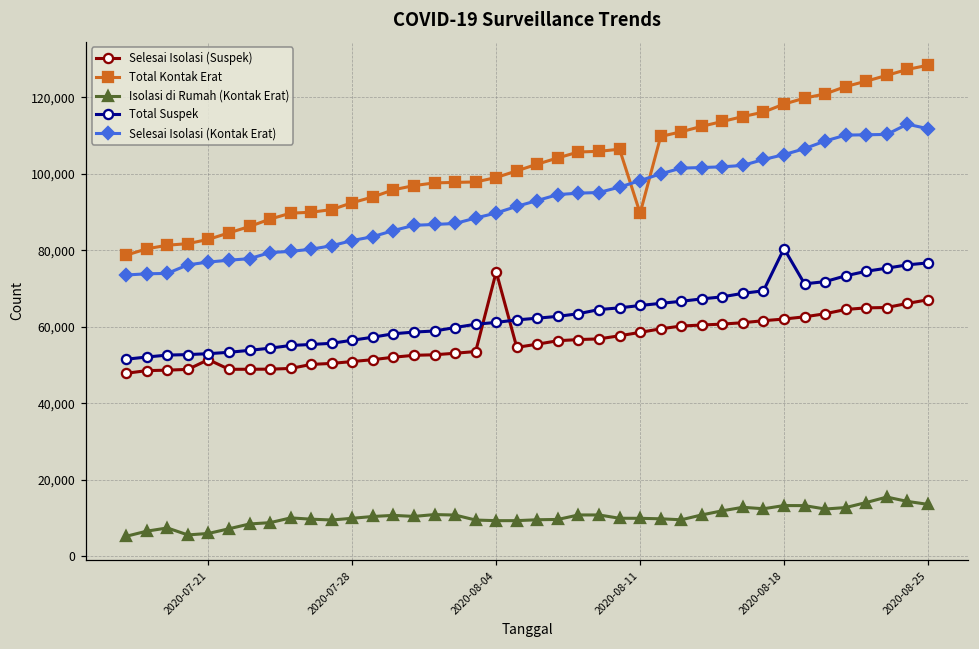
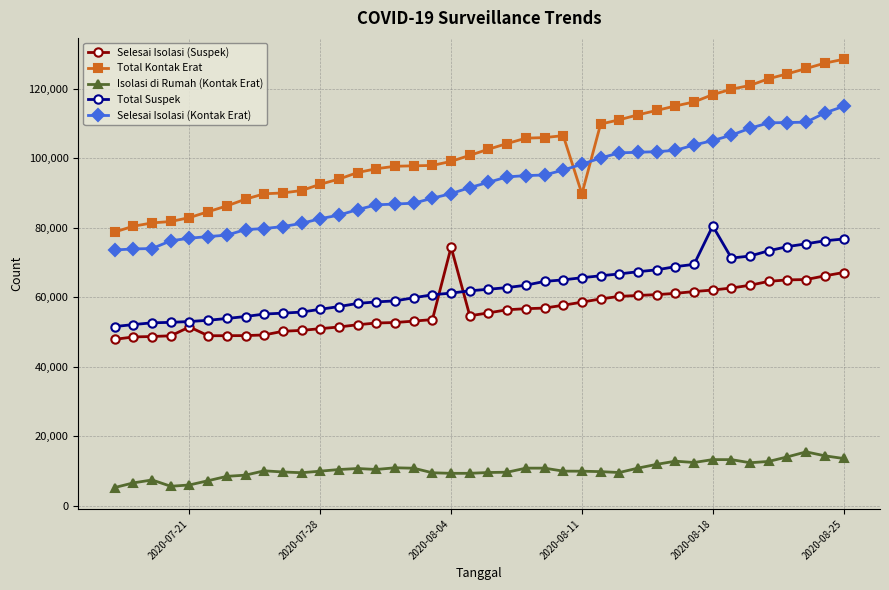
  {
    "Selesai Isolasi (Suspek)": {
      "2020-07-21": "51,000",
      "2020-07-28": "51,000",
      "2020-08-04": "74,000",
      "2020-08-11": "59,000",
      "2020-08-18": "62,000",
      "2020-08-25": "67,000"
    },
    "Total Kontak Erat": {
      "2020-07-21": "83,000",
      "2020-07-28": "92,000",
      "2020-08-04": "99,000",
      "2020-08-11": "90,000",
      "2020-08-18": "118,000",
      "2020-08-25": "128,000"
    },
    "Isolasi di Rumah (Kontak Erat)": {
      "2020-07-21": "6,000",
      "2020-07-28": "10,000",
      "2020-08-04": "9,000",
      "2020-08-11": "10,000",
      "2020-08-18": "13,000",
      "2020-08-25": "14,000"
    },
    "Total Suspek": {
      "2020-07-21": "53,000",
      "2020-07-28": "56,000",
      "2020-08-04": "61,000",
      "2020-08-11": "66,000",
      "2020-08-18": "80,000",
      "2020-08-25": "77,000"
    },
    "Selesai Isolasi (Kontak Erat)": {
      "2020-07-21": "77,000",
      "2020-07-28": "83,000",
      "2020-08-04": "90,000",
      "2020-08-11": "98,000",
      "2020-08-18": "105,000",
-     "2020-08-25": "112,000"
+     "2020-08-25": "115,000"
    }
  }
